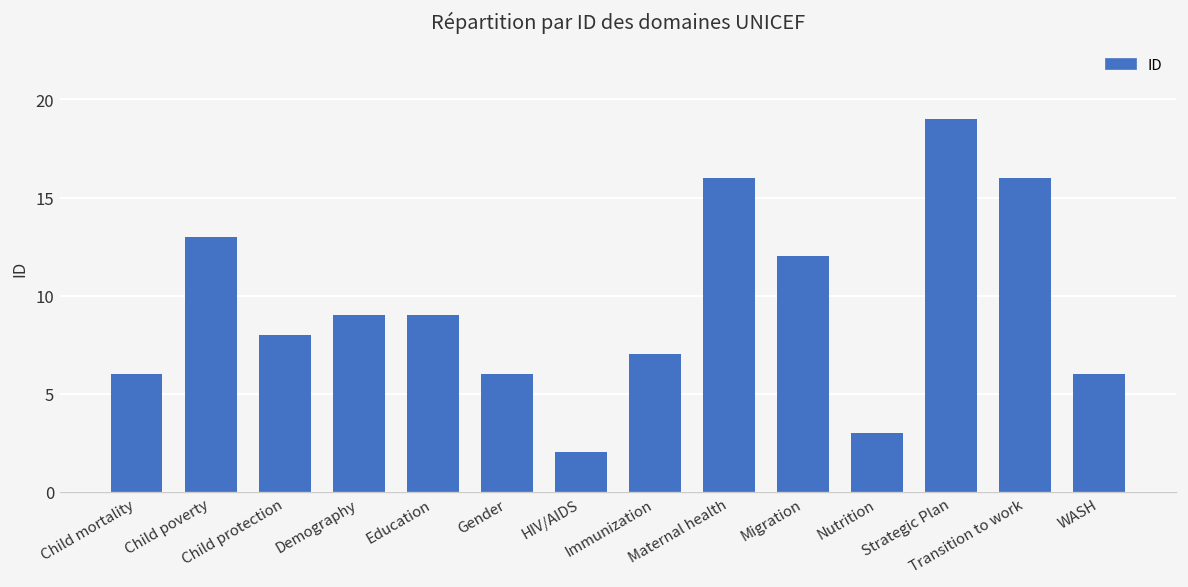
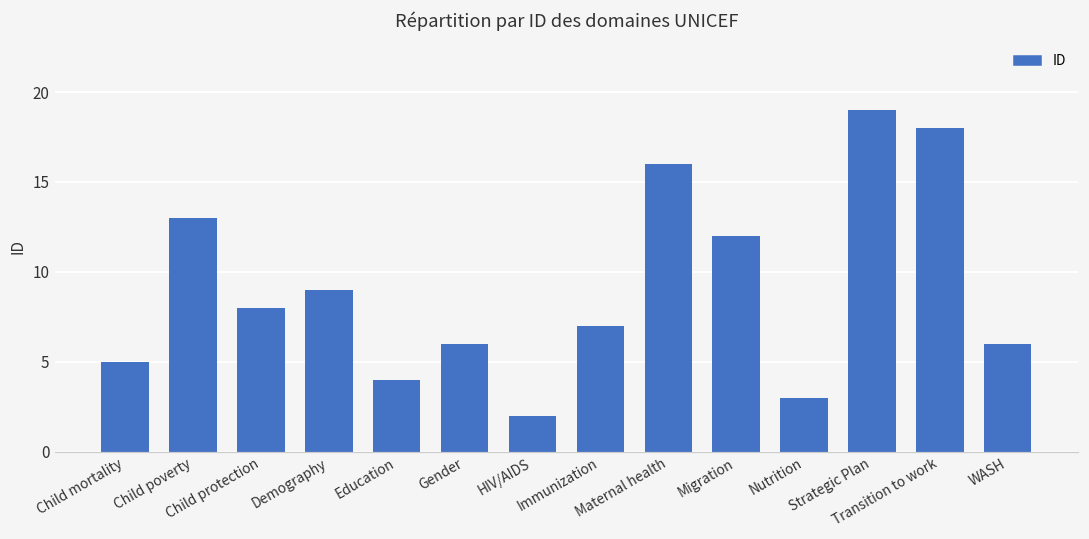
  {
-   "Child mortality": 6,
+   "Child mortality": 5,
    "Child poverty": 13,
    "Child protection": 8,
    "Demography": 9,
-   "Education": 9,
+   "Education": 4,
    "Gender": 6,
    "HIV/AIDS": 2,
    "Immunization": 7,
    "Maternal health": 16,
    "Migration": 12,
    "Nutrition": 3,
    "Strategic Plan": 19,
-   "Transition to work": 16,
+   "Transition to work": 18,
    "WASH": 6
  }
